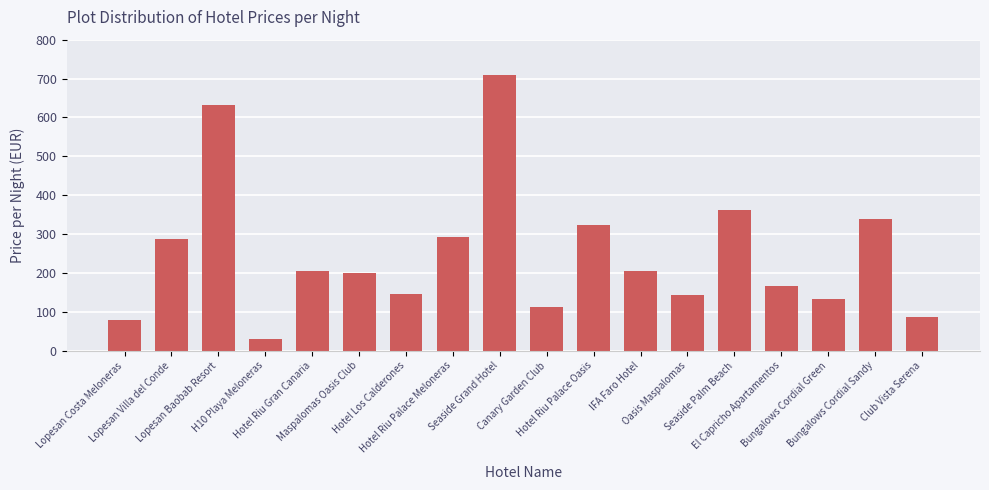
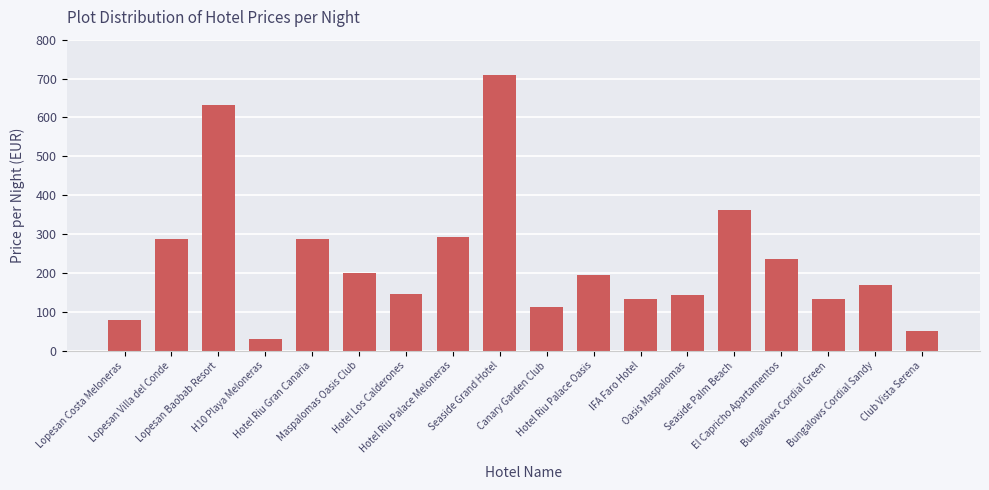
  {
    "Lopesan Costa Meloneras": 80,
    "Lopesan Villa del Conde": 290,
    "Lopesan Baobab Resort": 630,
    "H10 Playa Meloneras": 30,
-   "Hotel Riu Gran Canaria": 210,
+   "Hotel Riu Gran Canaria": 290,
    "Maspalomas Oasis Club": 200,
    "Hotel Los Calderones": 150,
    "Hotel Riu Palace Meloneras": 290,
    "Seaside Grand Hotel": 710,
    "Canary Garden Club": 110,
-   "Hotel Riu Palace Oasis": 320,
-   "IFA Faro Hotel": 210,
+   "Hotel Riu Palace Oasis": 190,
+   "IFA Faro Hotel": 130,
    "Oasis Maspalomas": 140,
    "Seaside Palm Beach": 360,
-   "El Capricho Apartamentos": 170,
+   "El Capricho Apartamentos": 240,
    "Bungalows Cordial Green": 130,
-   "Bungalows Cordial Sandy": 340,
-   "Club Vista Serena": 90
+   "Bungalows Cordial Sandy": 170,
+   "Club Vista Serena": 50
  }
